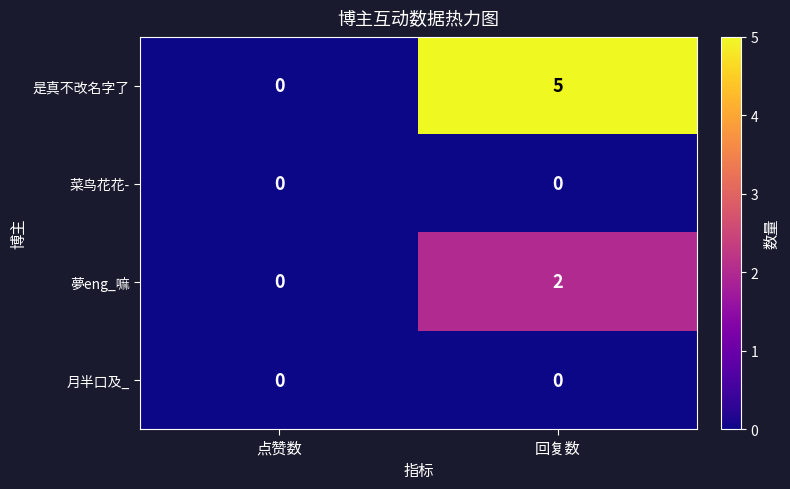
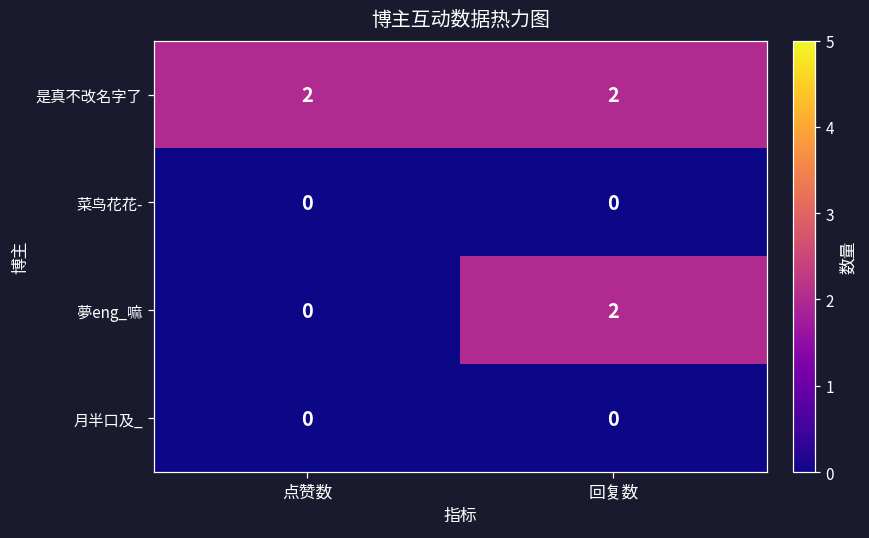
  {
    "是真不改名字了": {
-     "点赞数": 0,
-     "回复数": 5
+     "点赞数": 2,
+     "回复数": 2
    },
    "菜鸟花花-": {
      "点赞数": 0,
      "回复数": 0
    },
    "夢eng_嘛": {
      "点赞数": 0,
      "回复数": 2
    },
    "月半口及_": {
      "点赞数": 0,
      "回复数": 0
    }
  }
